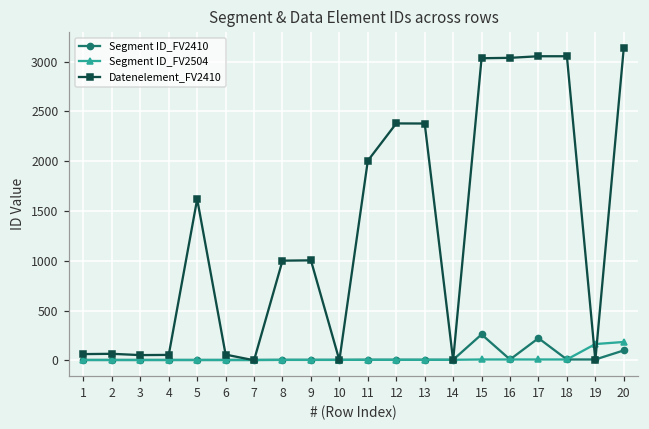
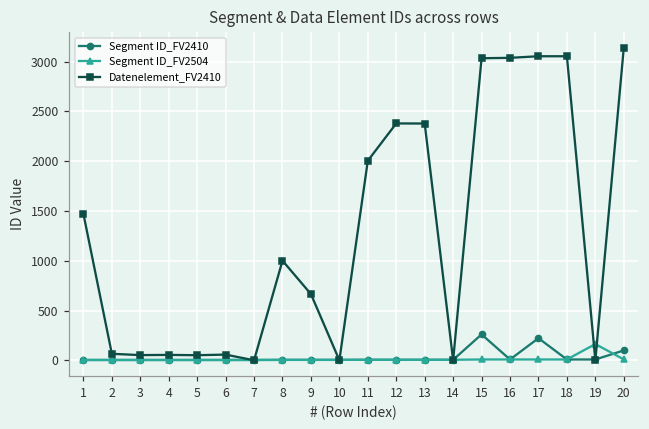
  {
    "Segment ID_FV2410": {
      "15": 300,
      "17": 200,
      "20": 100
    },
    "Segment ID_FV2504": {
      "15": 0,
      "17": 0,
      "19": 200,
-     "20": 200
+     "20": 0
    },
    "Datenelement_FV2410": {
-     "1": 100,
+     "1": 1500,
      "2": 100,
      "3": 100,
      "4": 100,
-     "5": 1600,
+     "5": 100,
      "6": 100,
      "8": 1000,
-     "9": 1000,
+     "9": 700,
      "11": 2000,
      "12": 2400,
      "13": 2400,
      "15": 3000,
      "16": 3000,
      "17": 3100,
      "18": 3100,
      "20": 3100
    }
  }
